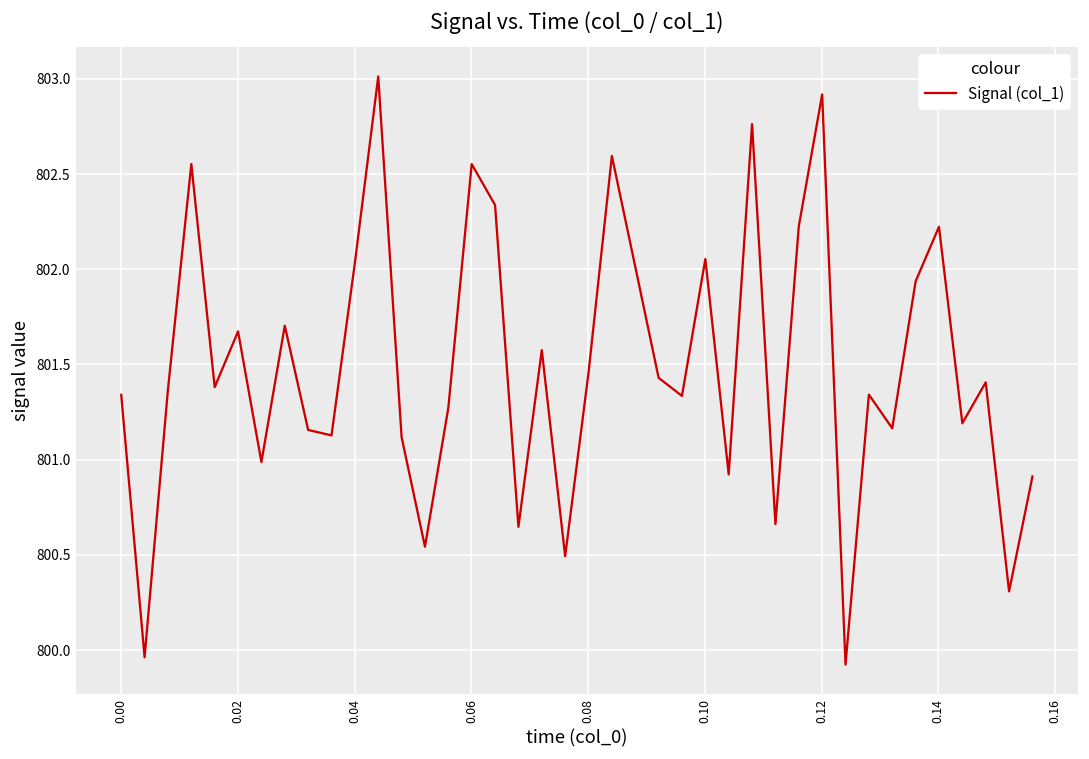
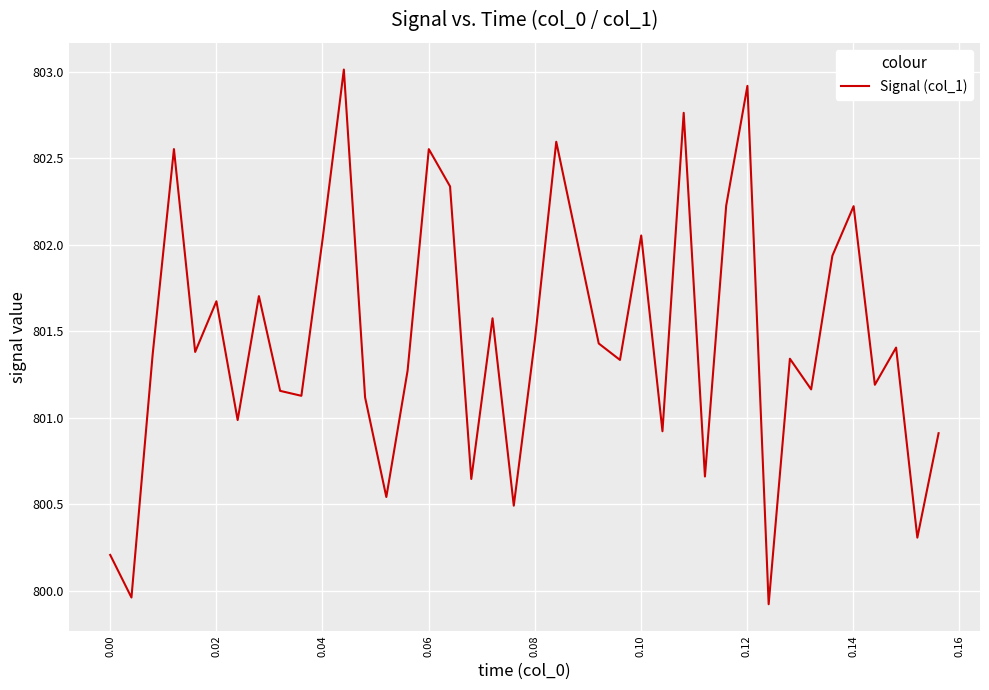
  {
-   "0.00": 801.34,
+   "0.00": 800.21,
    "0.02": 801.67,
    "0.04": 802.03,
    "0.06": 802.55,
    "0.08": 801.46,
    "0.10": 802.05
  }
